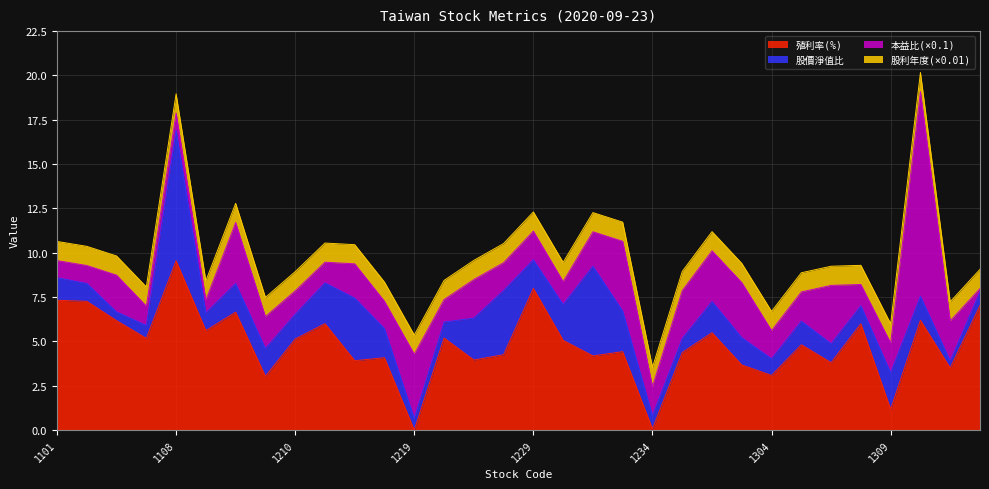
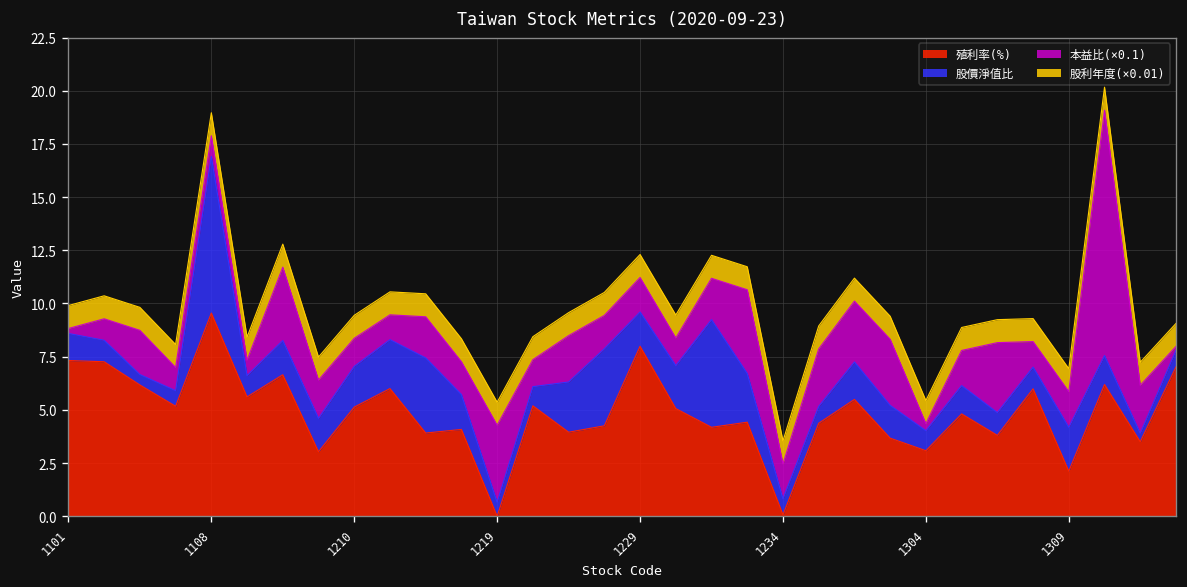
  {
    "殖利率(%)": {
      "1101": 7.3,
      "1108": 9.6,
      "1210": 5.1,
      "1219": 0.0,
      "1229": 8.0,
      "1234": 0.1,
      "1304": 3.1,
-     "1309": 1.2
+     "1309": 2.1
    },
    "股價淨值比": {
      "1101": 1.3,
      "1108": 7.4,
-     "1210": 1.4,
+     "1210": 1.9,
      "1219": 0.7,
      "1229": 1.6,
      "1234": 0.8,
      "1304": 0.9,
      "1309": 2.1
    },
    "本益比(×0.1)": {
-     "1101": 1.0,
+     "1101": 0.2,
      "1108": 1.0,
      "1210": 1.3,
      "1219": 3.6,
      "1229": 1.6,
      "1234": 1.6,
-     "1304": 1.6,
+     "1304": 0.3,
      "1309": 1.7
    },
    "股利年度(×0.01)": {
      "1101": 1.1,
      "1108": 1.1,
      "1210": 1.1,
      "1219": 1.1,
      "1229": 1.1,
      "1234": 1.1,
      "1304": 1.1,
      "1309": 1.1
    }
  }
